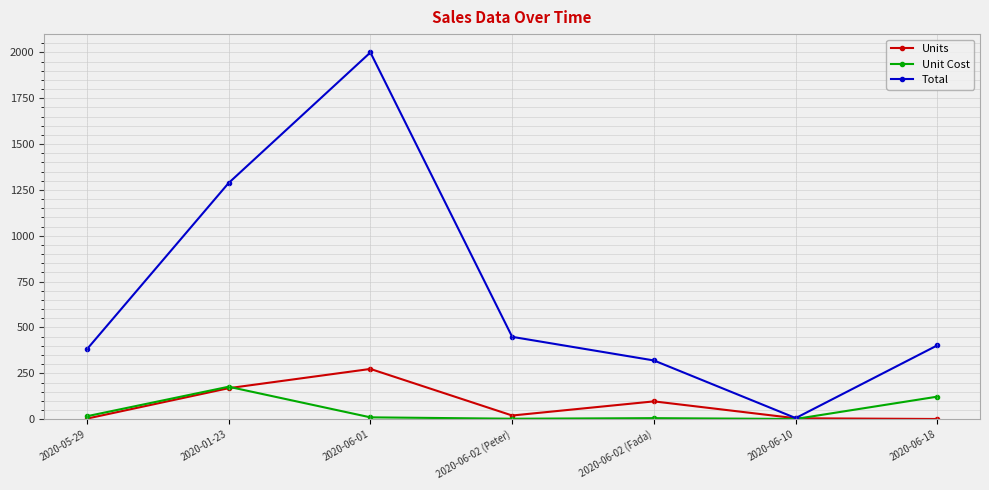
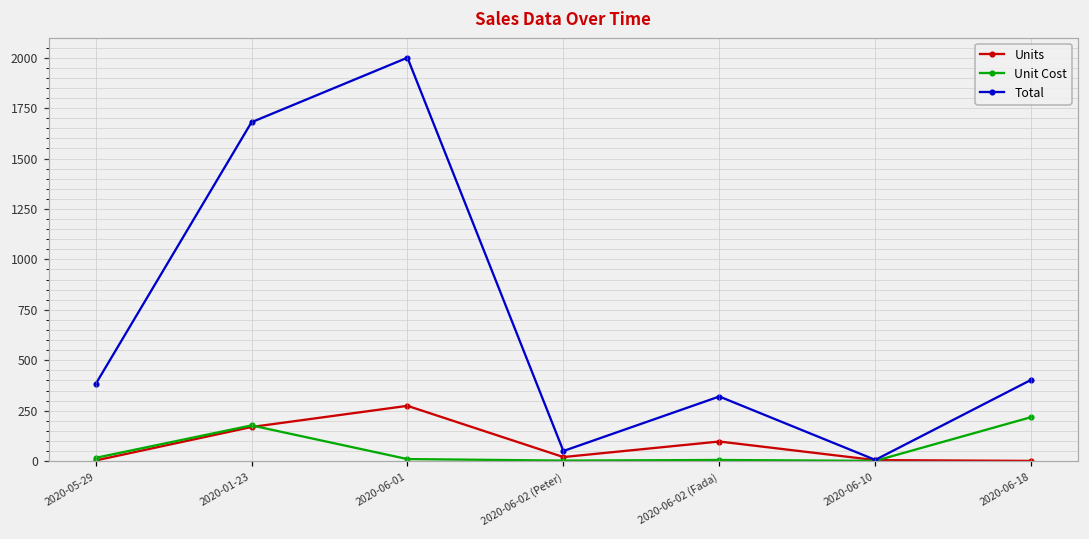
  {
    "Units": {
      "2020-06-01": 270,
      "2020-06-02 (Peter)": 20,
      "2020-06-02 (Fada)": 100,
      "2020-06-18": 0
    },
    "Unit Cost": {
      "2020-06-01": 10,
      "2020-06-02 (Peter)": 0,
      "2020-06-02 (Fada)": 10,
-     "2020-06-18": 120
+     "2020-06-18": 220
    },
    "Total": {
      "2020-05-29": 380,
-     "2020-01-23": 1290,
+     "2020-01-23": 1680,
      "2020-06-01": 2000,
-     "2020-06-02 (Peter)": 450,
+     "2020-06-02 (Peter)": 50,
      "2020-06-02 (Fada)": 320,
      "2020-06-18": 400
    }
  }
